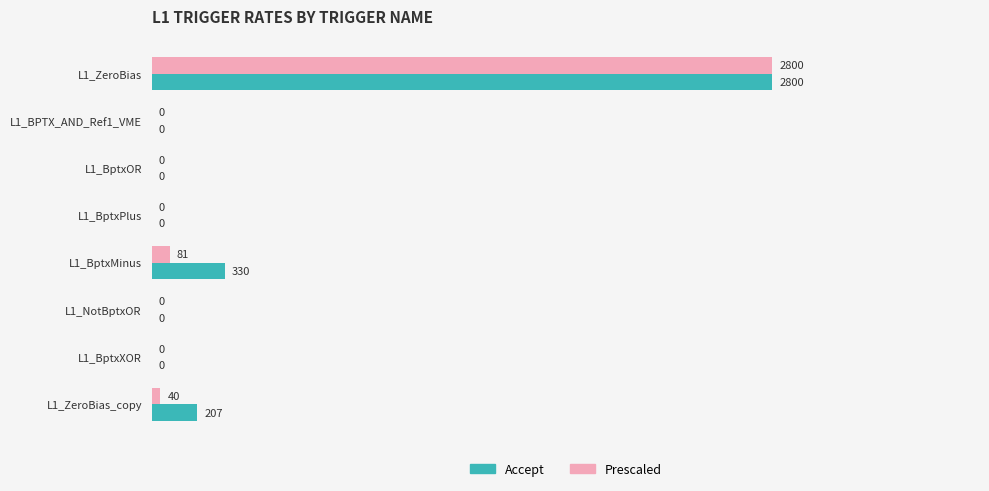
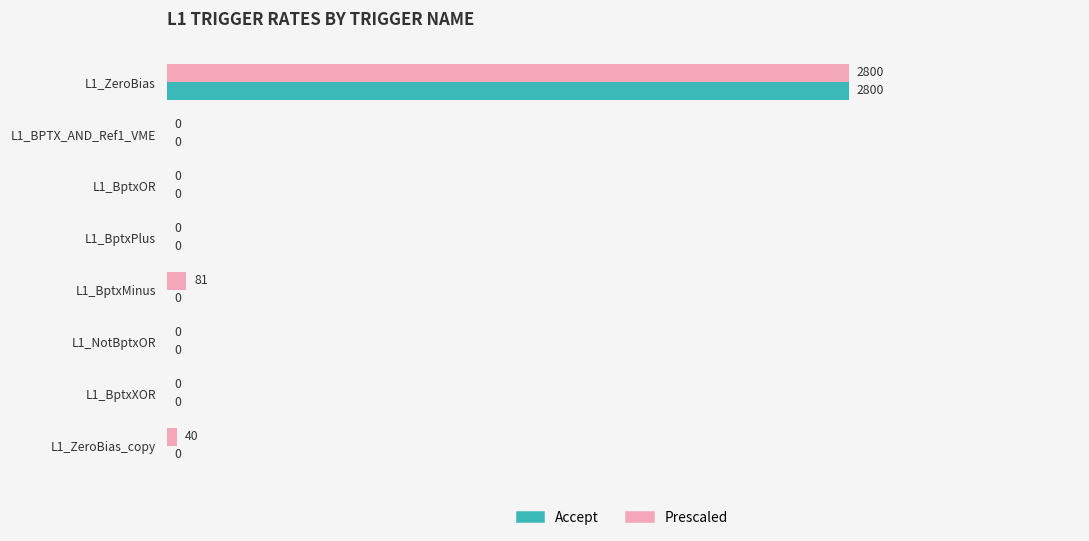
  {
    "Accept": {
      "L1_ZeroBias": 2800,
      "L1_BPTX_AND_Ref1_VME": 0,
      "L1_BptxOR": 0,
      "L1_BptxPlus": 0,
-     "L1_BptxMinus": 330,
+     "L1_BptxMinus": 0,
      "L1_NotBptxOR": 0,
      "L1_BptxXOR": 0,
-     "L1_ZeroBias_copy": 207
+     "L1_ZeroBias_copy": 0
    },
    "Prescaled": {
      "L1_ZeroBias": 2800,
      "L1_BPTX_AND_Ref1_VME": 0,
      "L1_BptxOR": 0,
      "L1_BptxPlus": 0,
      "L1_BptxMinus": 81,
      "L1_NotBptxOR": 0,
      "L1_BptxXOR": 0,
      "L1_ZeroBias_copy": 40
    }
  }
